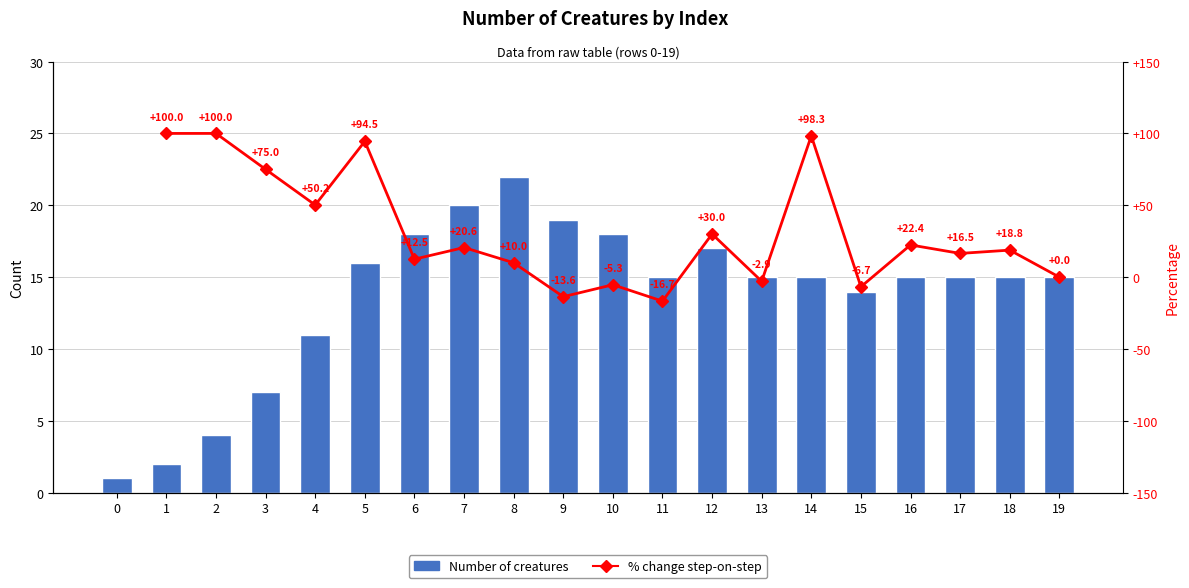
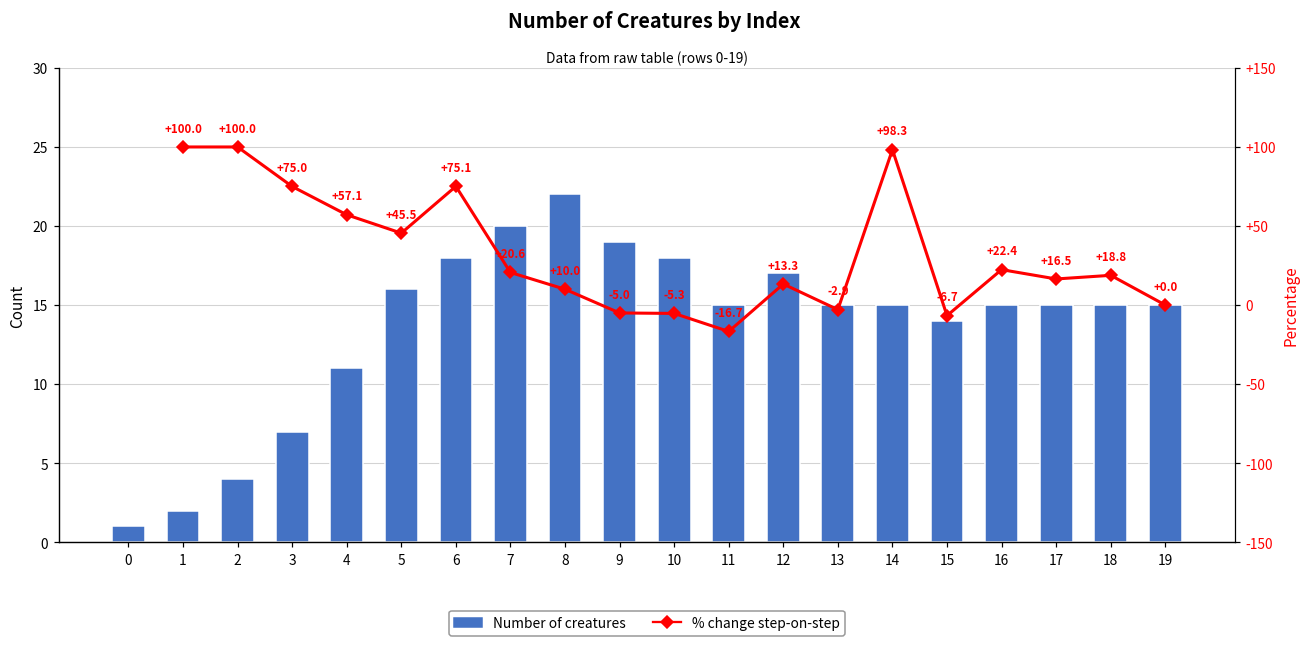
  {
    "% change step-on-step": {
      "1": "+100.0",
      "2": "+100.0",
      "3": "+75.0",
-     "4": "+50.2",
-     "5": "+94.5",
-     "6": "+12.5",
+     "4": "+57.1",
+     "5": "+45.5",
+     "6": "+75.1",
      "7": "+20.6",
      "8": "+10.0",
-     "9": "-13.6",
+     "9": "-5.0",
      "10": "-5.3",
      "11": "-16.7",
-     "12": "+30.0",
+     "12": "+13.3",
      "13": "-2.9",
      "14": "+98.3",
      "15": "-6.7",
      "16": "+22.4",
      "17": "+16.5",
      "18": "+18.8",
      "19": "+0.0"
    }
  }
